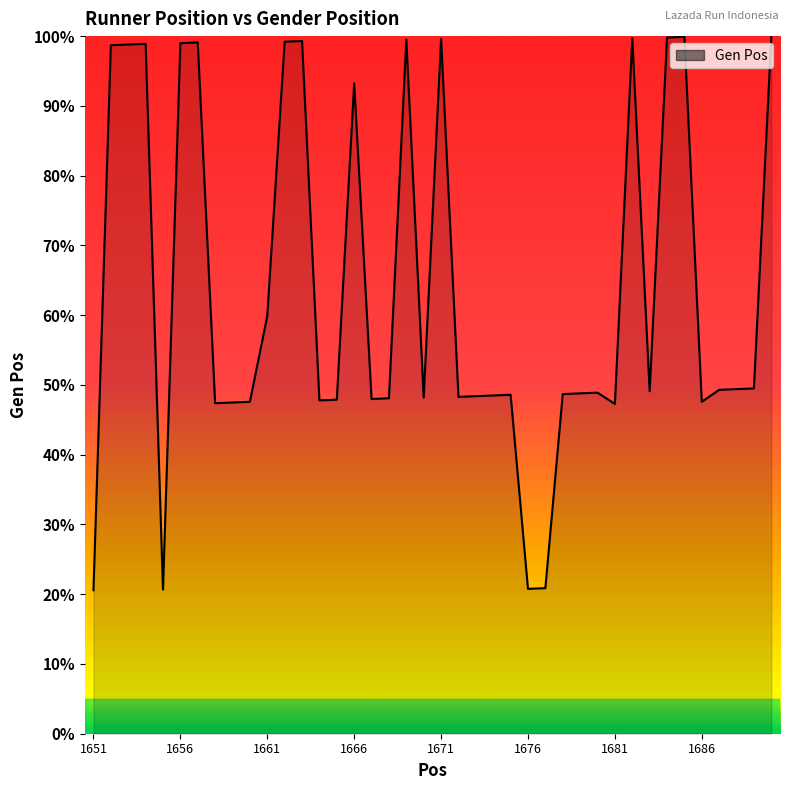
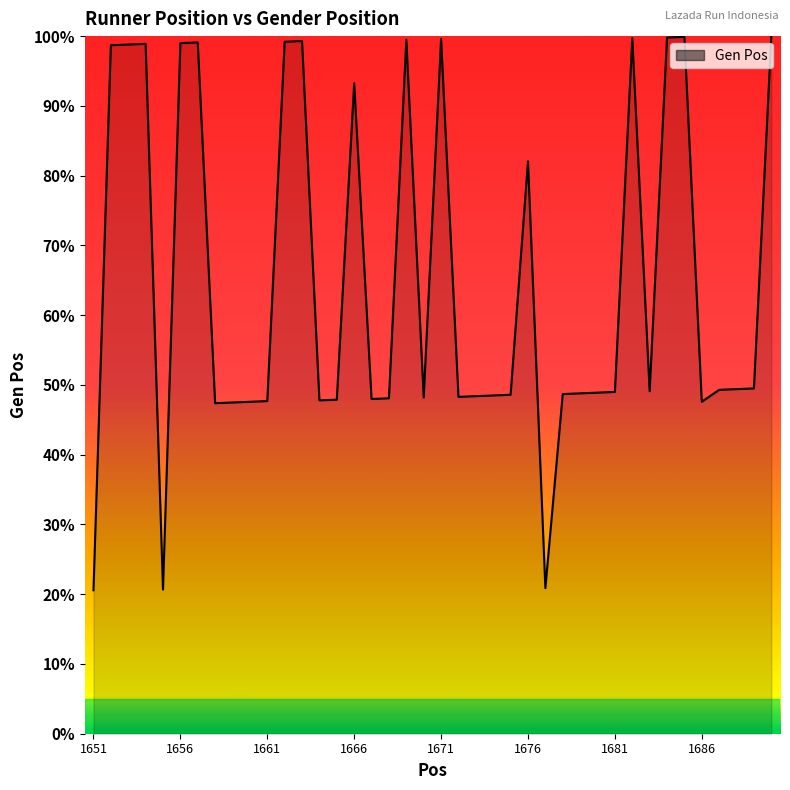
  {
    "1651": "21%",
    "1656": "99%",
-   "1661": "60%",
+   "1661": "48%",
    "1666": "93%",
    "1671": "100%",
-   "1676": "21%",
-   "1681": "47%",
+   "1676": "82%",
+   "1681": "49%",
    "1686": "48%"
  }
